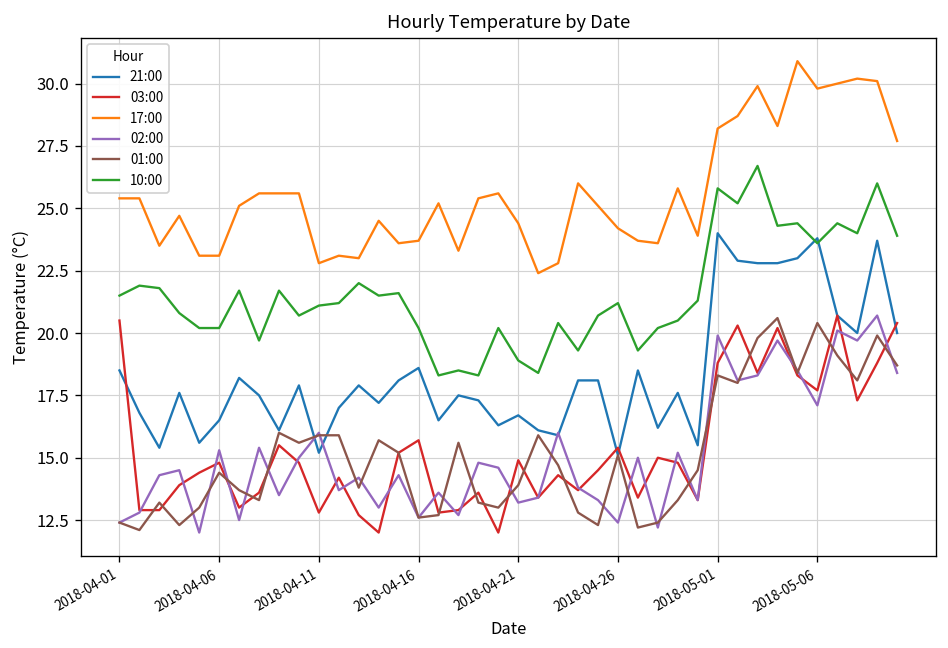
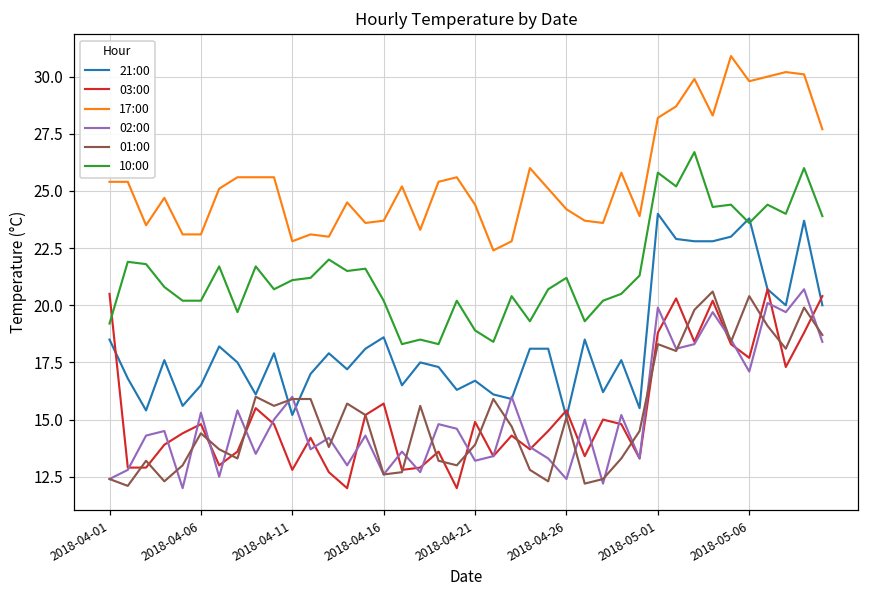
  {
    "21:00": {
      "2018-04-01": 18.5,
      "2018-04-06": 16.5,
      "2018-04-11": 15.2,
      "2018-04-16": 18.6,
      "2018-04-21": 16.7,
      "2018-05-01": 24.0,
      "2018-05-06": 23.8
    },
    "03:00": {
      "2018-04-01": 20.5,
      "2018-04-06": 14.8,
      "2018-04-11": 12.8,
      "2018-04-16": 15.7,
      "2018-04-21": 14.9,
      "2018-04-26": 15.4,
      "2018-05-01": 18.8,
      "2018-05-06": 17.7
    },
    "17:00": {
      "2018-04-01": 25.4,
      "2018-04-06": 23.1,
      "2018-04-11": 22.8,
      "2018-04-16": 23.7,
      "2018-04-21": 24.4,
      "2018-04-26": 24.2,
      "2018-05-01": 28.2,
      "2018-05-06": 29.8
    },
    "02:00": {
      "2018-04-06": 15.3,
      "2018-04-21": 13.2,
      "2018-04-26": 12.4,
      "2018-05-01": 19.9,
      "2018-05-06": 17.1
    },
    "01:00": {
      "2018-04-06": 14.4,
      "2018-04-21": 13.9,
      "2018-05-01": 18.3,
      "2018-05-06": 20.4
    },
    "10:00": {
-     "2018-04-01": 21.5,
+     "2018-04-01": 19.2,
      "2018-04-06": 20.2,
      "2018-04-11": 21.1,
      "2018-04-16": 20.2,
      "2018-04-21": 18.9,
      "2018-04-26": 21.2,
      "2018-05-01": 25.8,
      "2018-05-06": 23.6
    }
  }
